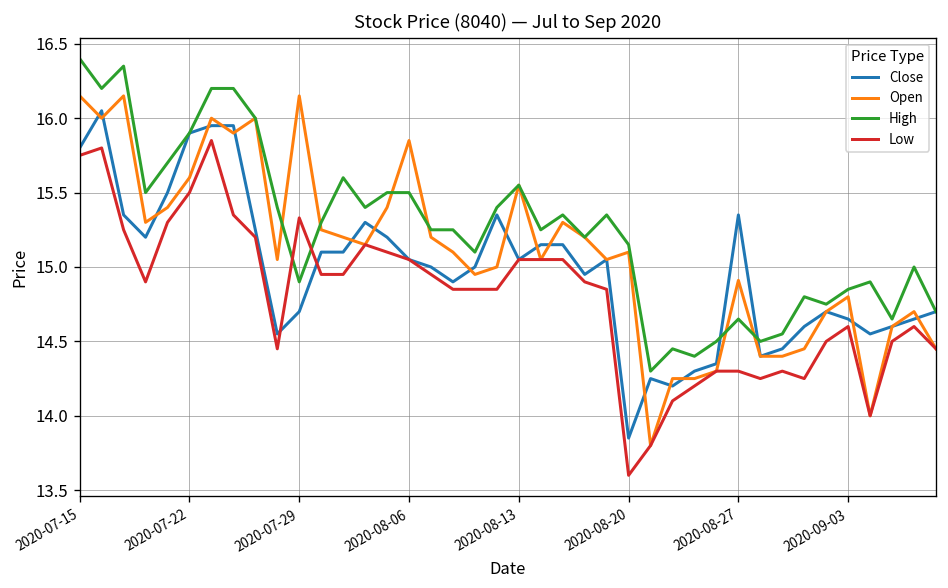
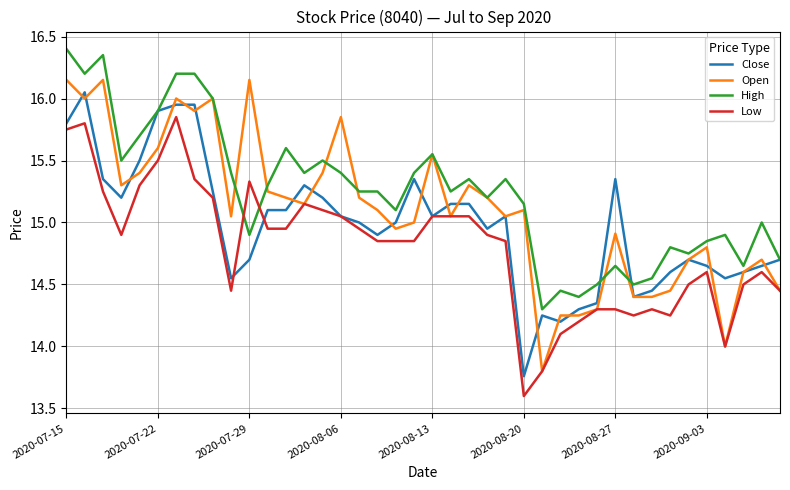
  {
    "Close": {
      "2020-07-15": 15.80,
      "2020-07-29": 14.70,
-     "2020-08-20": 13.85,
+     "2020-08-20": 13.76,
      "2020-08-27": 15.35,
      "2020-09-03": 14.65
    },
    "Open": {
      "2020-07-15": 16.15,
      "2020-07-22": 15.60,
      "2020-07-29": 16.15,
      "2020-08-06": 15.85,
      "2020-08-20": 15.10,
      "2020-08-27": 14.91,
      "2020-09-03": 14.80
    },
    "High": {
      "2020-07-15": 16.4,
      "2020-07-29": 14.9,
-     "2020-08-06": 15.5,
+     "2020-08-06": 15.4,
      "2020-08-20": 15.15,
      "2020-08-27": 14.65,
      "2020-09-03": 14.85
    },
    "Low": {
      "2020-07-15": 15.75,
      "2020-07-22": 15.50,
      "2020-07-29": 15.33,
      "2020-08-20": 13.60,
      "2020-08-27": 14.30,
      "2020-09-03": 14.60
    }
  }
